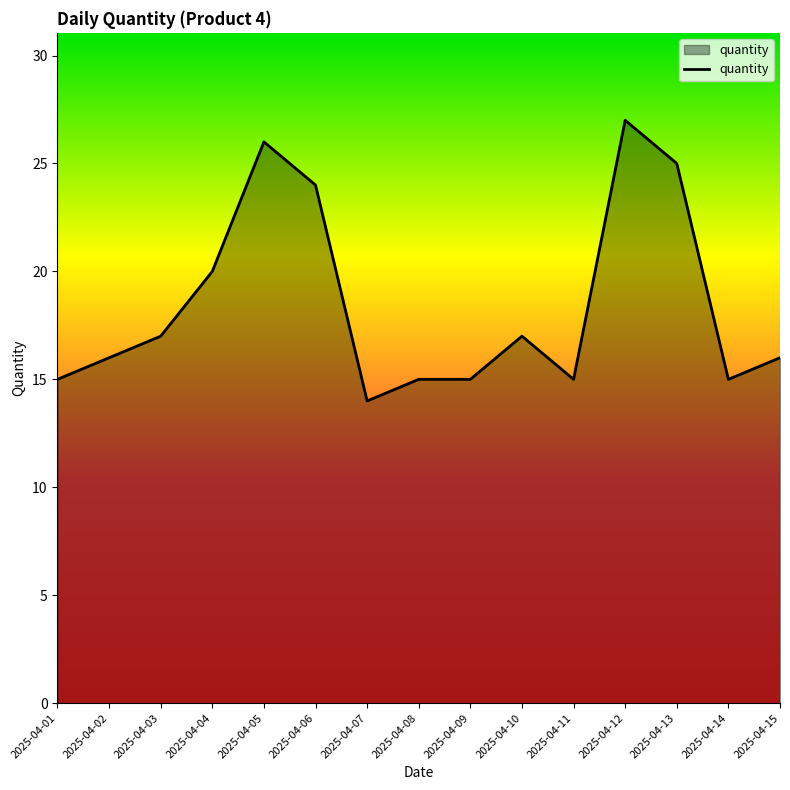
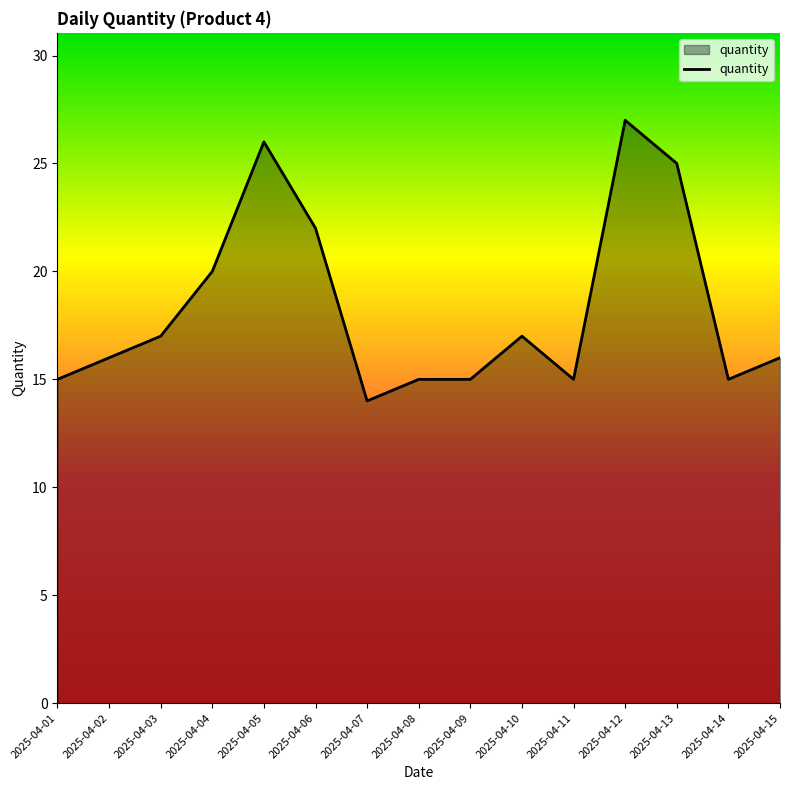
  {
    "2025-04-01": 15,
    "2025-04-02": 16,
    "2025-04-03": 17,
    "2025-04-04": 20,
    "2025-04-05": 26,
-   "2025-04-06": 24,
+   "2025-04-06": 22,
    "2025-04-07": 14,
    "2025-04-08": 15,
    "2025-04-09": 15,
    "2025-04-10": 17,
    "2025-04-11": 15,
    "2025-04-12": 27,
    "2025-04-13": 25,
    "2025-04-14": 15,
    "2025-04-15": 16
  }
